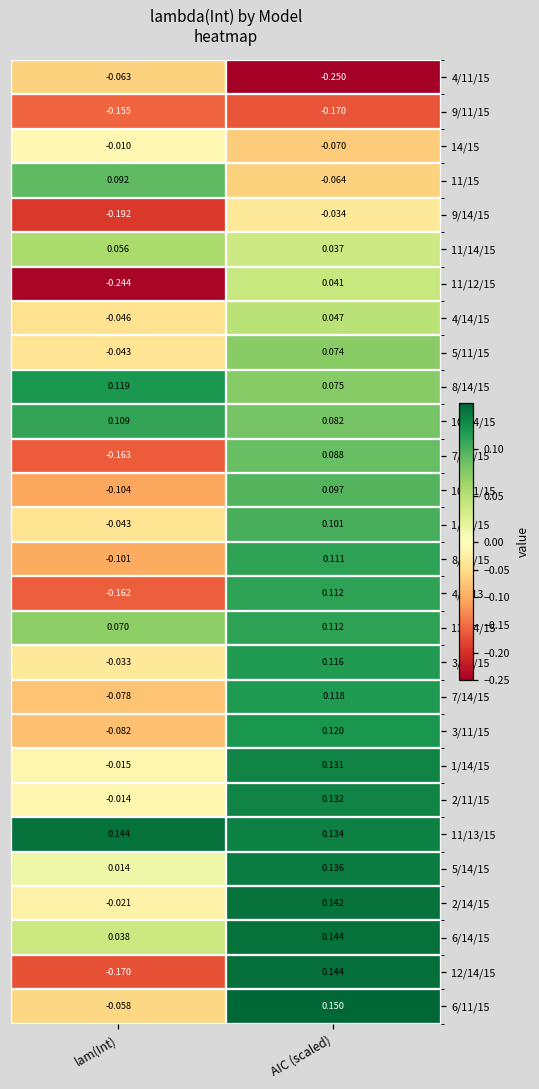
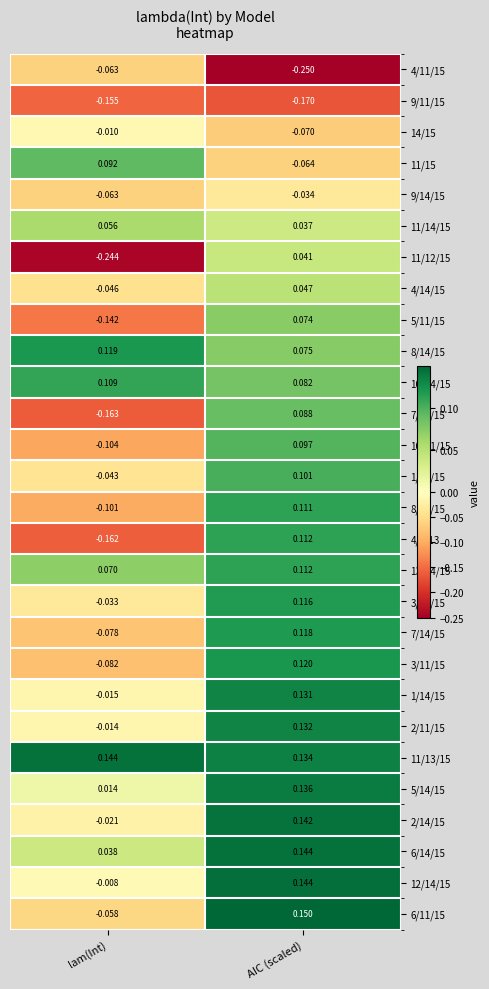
  {
    "4/11/15": {
      "lam(Int)": -0.063,
      "AIC (scaled)": -0.250
    },
    "9/11/15": {
      "lam(Int)": -0.155,
      "AIC (scaled)": -0.170
    },
    "14/15": {
      "lam(Int)": -0.010,
      "AIC (scaled)": -0.070
    },
    "11/15": {
      "lam(Int)": 0.092,
      "AIC (scaled)": -0.064
    },
    "9/14/15": {
-     "lam(Int)": -0.192,
+     "lam(Int)": -0.063,
      "AIC (scaled)": -0.034
    },
    "11/14/15": {
      "lam(Int)": 0.056,
      "AIC (scaled)": 0.037
    },
    "11/12/15": {
      "lam(Int)": -0.244,
      "AIC (scaled)": 0.041
    },
    "4/14/15": {
      "lam(Int)": -0.046,
      "AIC (scaled)": 0.047
    },
    "5/11/15": {
-     "lam(Int)": -0.043,
+     "lam(Int)": -0.142,
      "AIC (scaled)": 0.074
    },
    "8/14/15": {
      "lam(Int)": 0.119,
      "AIC (scaled)": 0.075
    },
    "7/14/15": {
      "lam(Int)": -0.078,
      "AIC (scaled)": 0.118
    },
    "3/11/15": {
      "lam(Int)": -0.082,
      "AIC (scaled)": 0.120
    },
    "1/14/15": {
      "lam(Int)": -0.015,
      "AIC (scaled)": 0.131
    },
    "2/11/15": {
      "lam(Int)": -0.014,
      "AIC (scaled)": 0.132
    },
    "11/13/15": {
      "lam(Int)": 0.144,
      "AIC (scaled)": 0.134
    },
    "5/14/15": {
      "lam(Int)": 0.014,
      "AIC (scaled)": 0.136
    },
    "2/14/15": {
      "lam(Int)": -0.021,
      "AIC (scaled)": 0.142
    },
    "6/14/15": {
      "lam(Int)": 0.038,
      "AIC (scaled)": 0.144
    },
    "12/14/15": {
-     "lam(Int)": -0.170,
+     "lam(Int)": -0.008,
      "AIC (scaled)": 0.144
    },
    "6/11/15": {
      "lam(Int)": -0.058,
      "AIC (scaled)": 0.150
    }
  }
